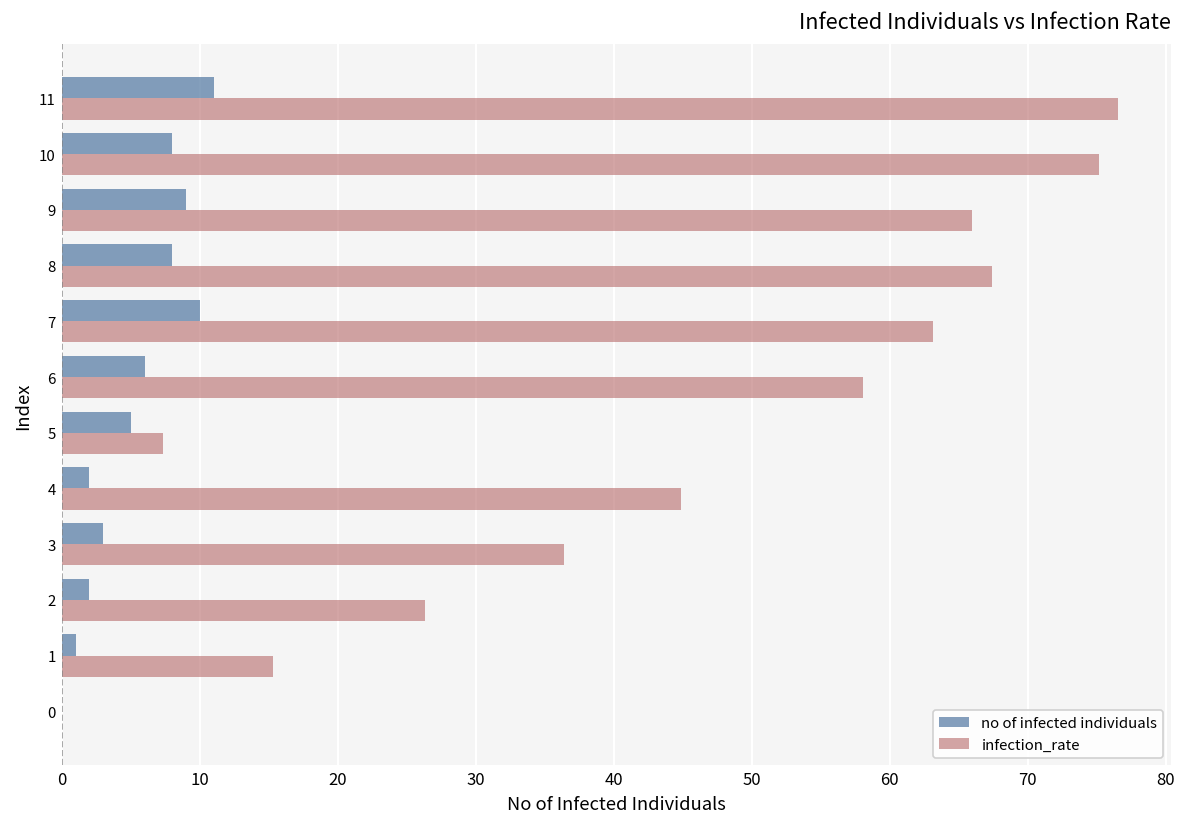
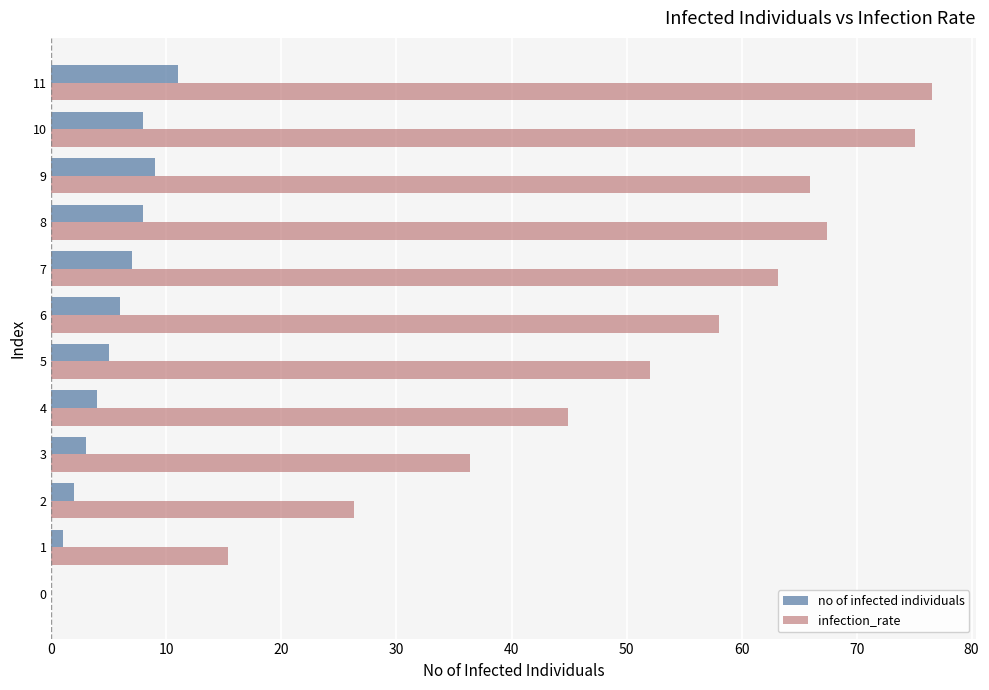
  {
    "no of infected individuals": {
      "11": 11,
      "10": 8,
      "9": 9,
      "8": 8,
-     "7": 10,
+     "7": 7,
      "6": 6,
      "5": 5,
-     "4": 2,
+     "4": 4,
      "3": 3,
      "2": 2,
      "1": 1,
      "0": 0
    },
    "infection_rate": {
      "11": 76.5,
      "10": 75.1,
      "9": 66.0,
      "8": 67.4,
      "7": 63.2,
      "6": 58.1,
-     "5": 7.3,
+     "5": 52.1,
      "4": 44.9,
      "3": 36.4,
      "2": 26.3,
      "1": 15.3,
      "0": 0.0
    }
  }
